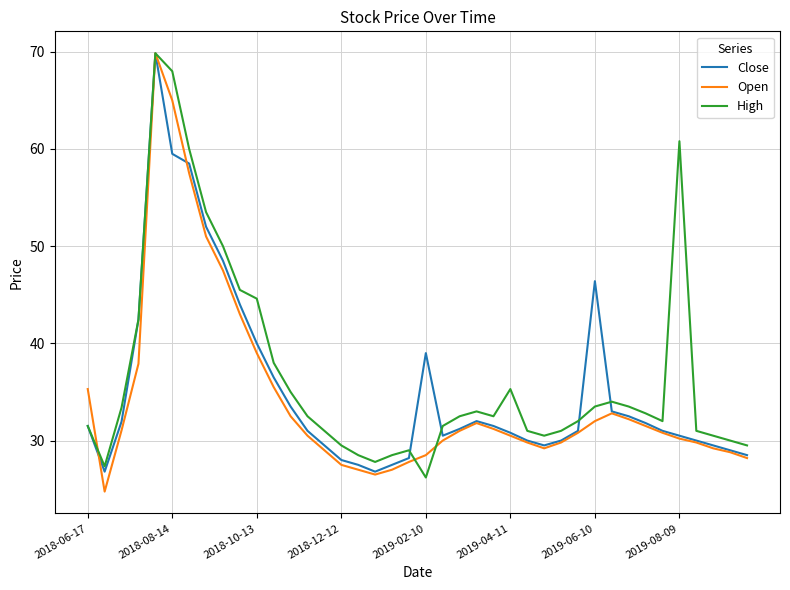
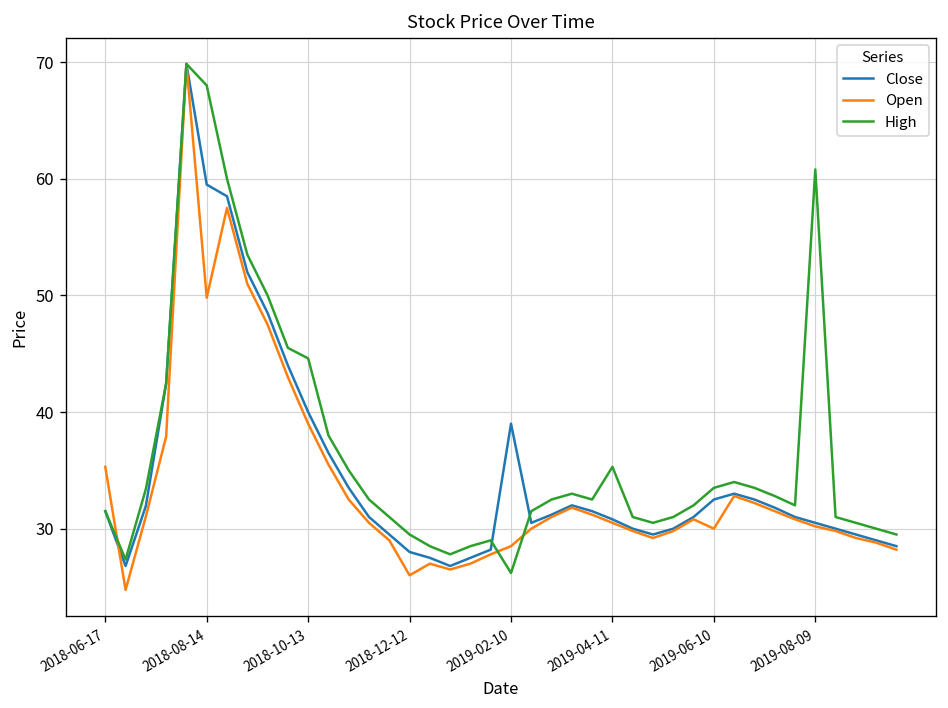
  {
    "Close": {
      "2018-08-14": 60,
      "2018-10-13": 40,
      "2018-12-12": 28,
      "2019-02-10": 39,
      "2019-04-11": 31,
-     "2019-06-10": 46,
+     "2019-06-10": 33,
      "2019-08-09": 31
    },
    "Open": {
      "2018-06-17": 35,
-     "2018-08-14": 65,
+     "2018-08-14": 50,
      "2018-10-13": 39,
-     "2018-12-12": 28,
+     "2018-12-12": 26,
      "2019-02-10": 29,
      "2019-04-11": 31,
-     "2019-06-10": 32,
+     "2019-06-10": 30,
      "2019-08-09": 30
    },
    "High": {
      "2018-08-14": 68,
      "2018-10-13": 45,
      "2018-12-12": 30,
      "2019-02-10": 26,
      "2019-04-11": 35,
      "2019-06-10": 34,
      "2019-08-09": 61
    }
  }
